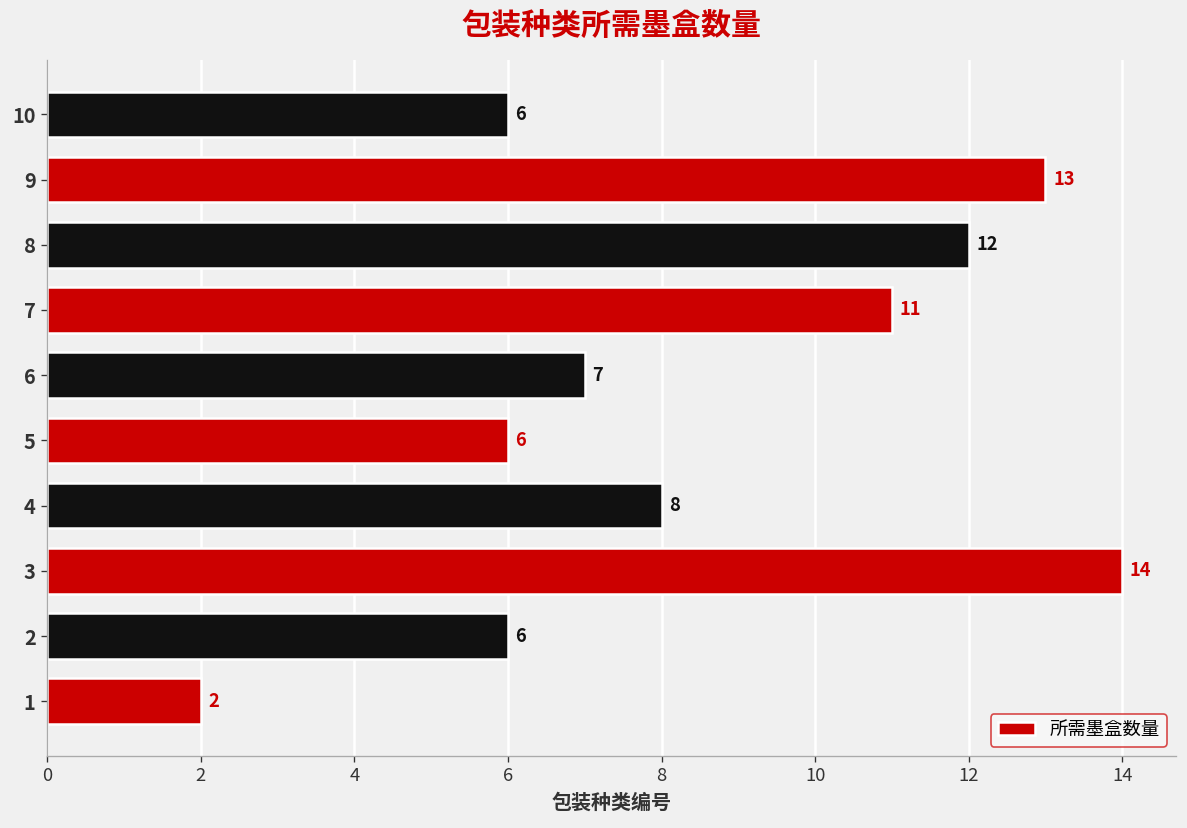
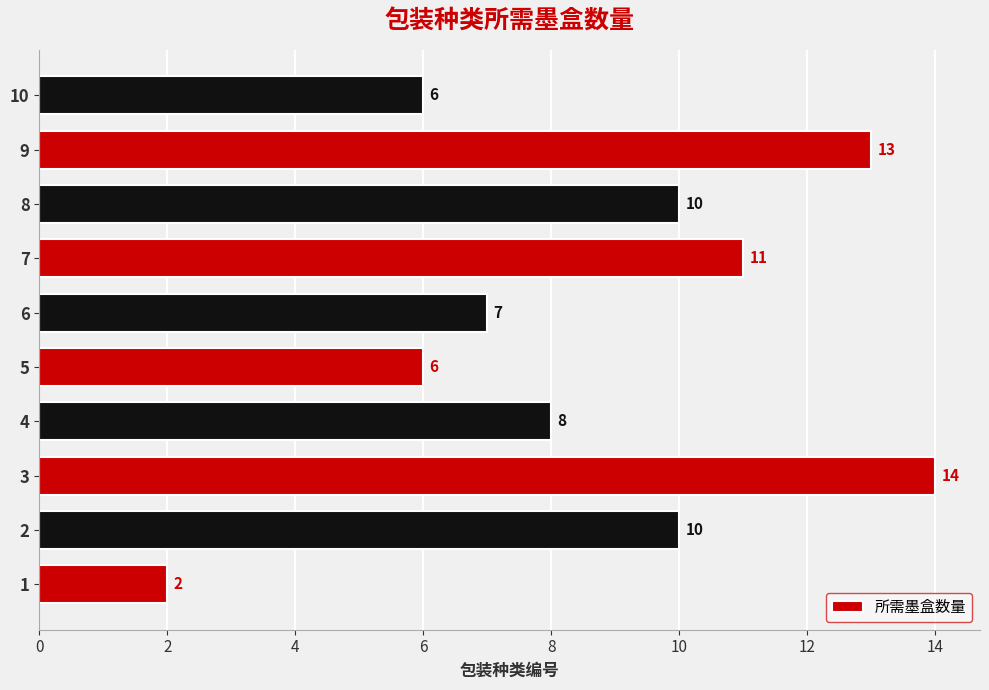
  {
    "10": 6,
    "9": 13,
-   "8": 12,
+   "8": 10,
    "7": 11,
    "6": 7,
    "5": 6,
    "4": 8,
    "3": 14,
-   "2": 6,
+   "2": 10,
    "1": 2
  }
